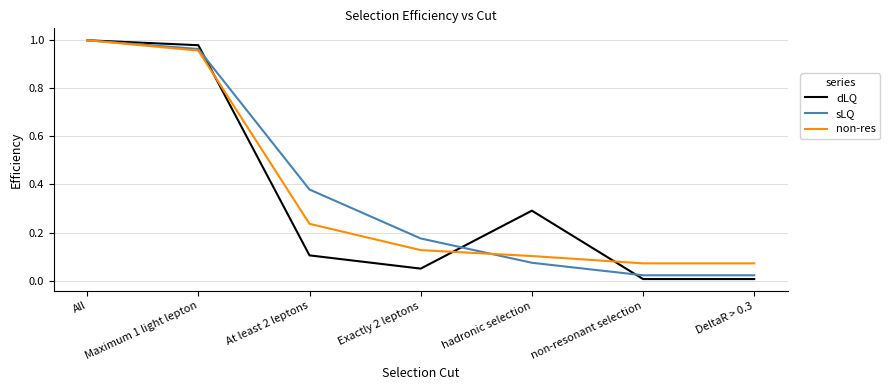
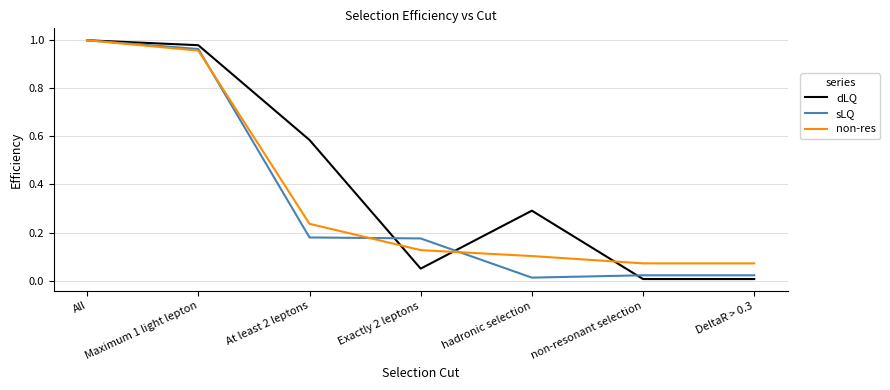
  {
    "dLQ": {
      "Maximum 1 light lepton": 0.98,
-     "At least 2 leptons": 0.10,
+     "At least 2 leptons": 0.59,
      "Exactly 2 leptons": 0.05,
      "hadronic selection": 0.29,
      "non-resonant selection": 0.01,
      "DeltaR > 0.3": 0.01
    },
    "sLQ": {
-     "At least 2 leptons": 0.38,
+     "At least 2 leptons": 0.18,
      "Exactly 2 leptons": 0.18,
-     "hadronic selection": 0.07,
+     "hadronic selection": 0.01,
      "non-resonant selection": 0.02,
      "DeltaR > 0.3": 0.02
    },
    "non-res": {
      "At least 2 leptons": 0.24,
      "Exactly 2 leptons": 0.13,
      "hadronic selection": 0.10,
      "non-resonant selection": 0.07,
      "DeltaR > 0.3": 0.07
    }
  }
